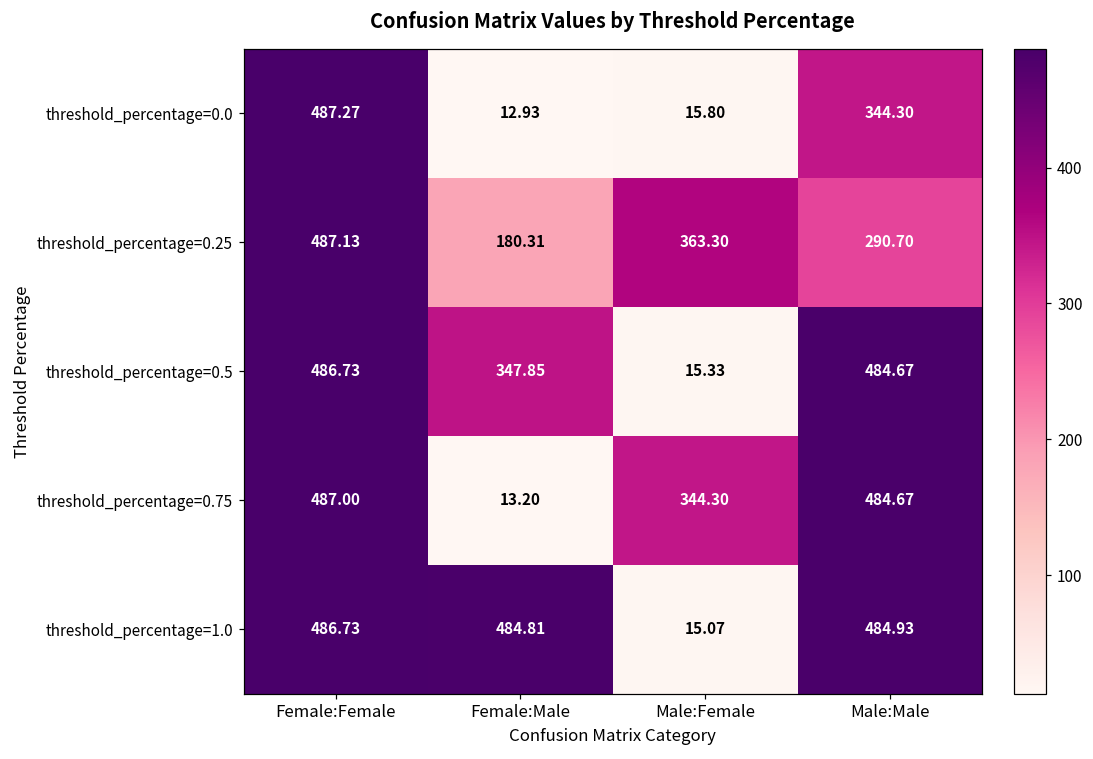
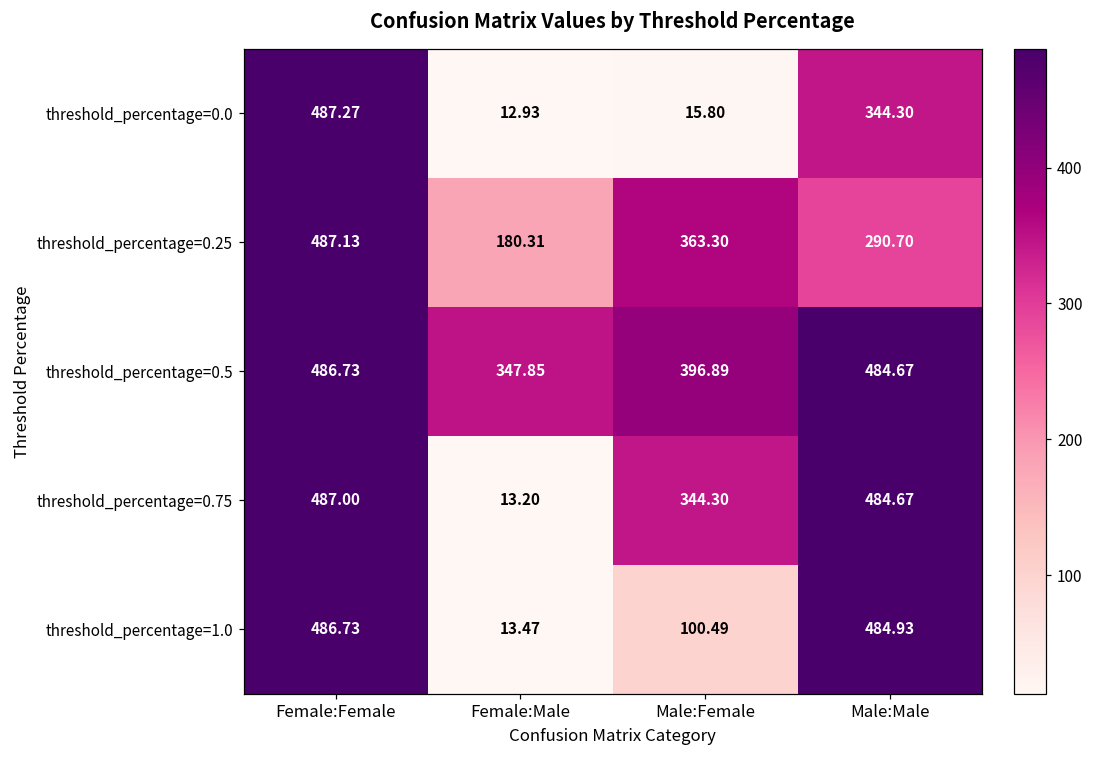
  {
    "threshold_percentage=0.0": {
      "Female:Female": 487.27,
      "Female:Male": 12.93,
      "Male:Female": 15.80,
      "Male:Male": 344.30
    },
    "threshold_percentage=0.25": {
      "Female:Female": 487.13,
      "Female:Male": 180.31,
      "Male:Female": 363.30,
      "Male:Male": 290.70
    },
    "threshold_percentage=0.5": {
      "Female:Female": 486.73,
      "Female:Male": 347.85,
-     "Male:Female": 15.33,
+     "Male:Female": 396.89,
      "Male:Male": 484.67
    },
    "threshold_percentage=0.75": {
      "Female:Female": 487.00,
      "Female:Male": 13.20,
      "Male:Female": 344.30,
      "Male:Male": 484.67
    },
    "threshold_percentage=1.0": {
      "Female:Female": 486.73,
-     "Female:Male": 484.81,
-     "Male:Female": 15.07,
+     "Female:Male": 13.47,
+     "Male:Female": 100.49,
      "Male:Male": 484.93
    }
  }
